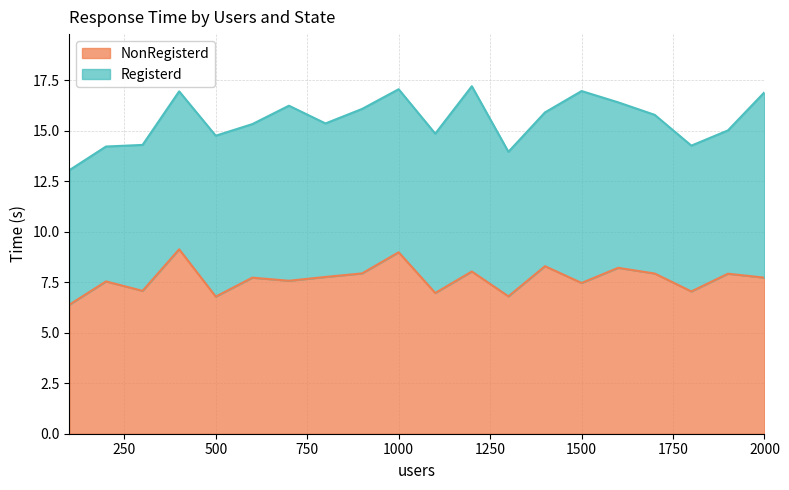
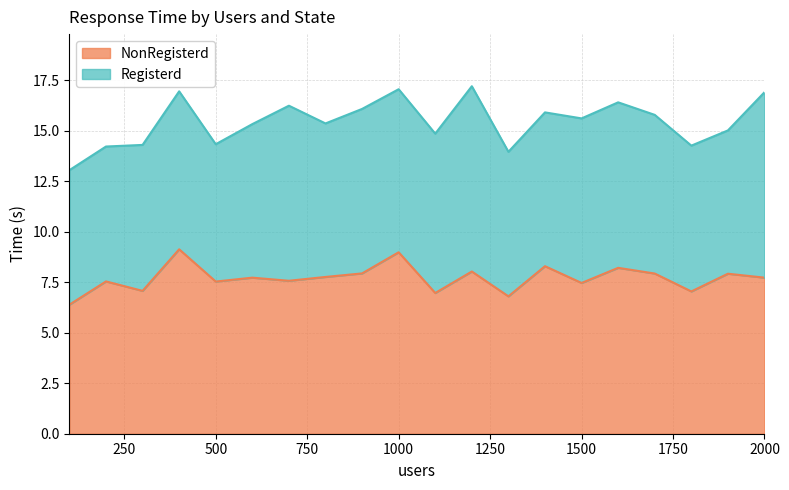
  {
    "NonRegisterd": {
-     "500": 6.8,
+     "500": 7.5,
      "1000": 9.0,
      "1500": 7.5,
      "2000": 7.7
    },
    "Registerd": {
-     "500": 8.0,
+     "500": 6.8,
      "1000": 8.1,
-     "1500": 9.5,
+     "1500": 8.1,
      "2000": 9.2
    }
  }
